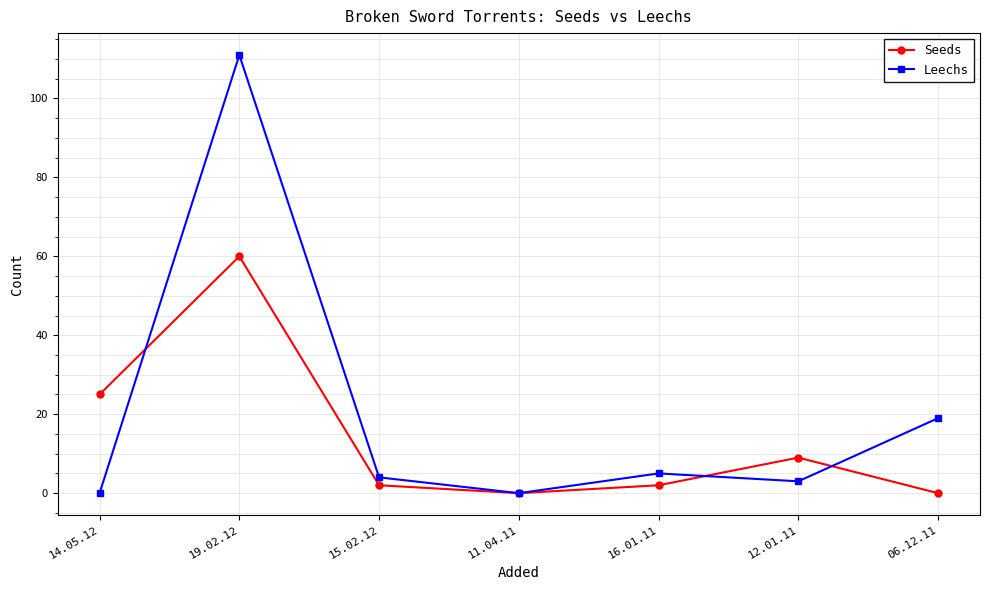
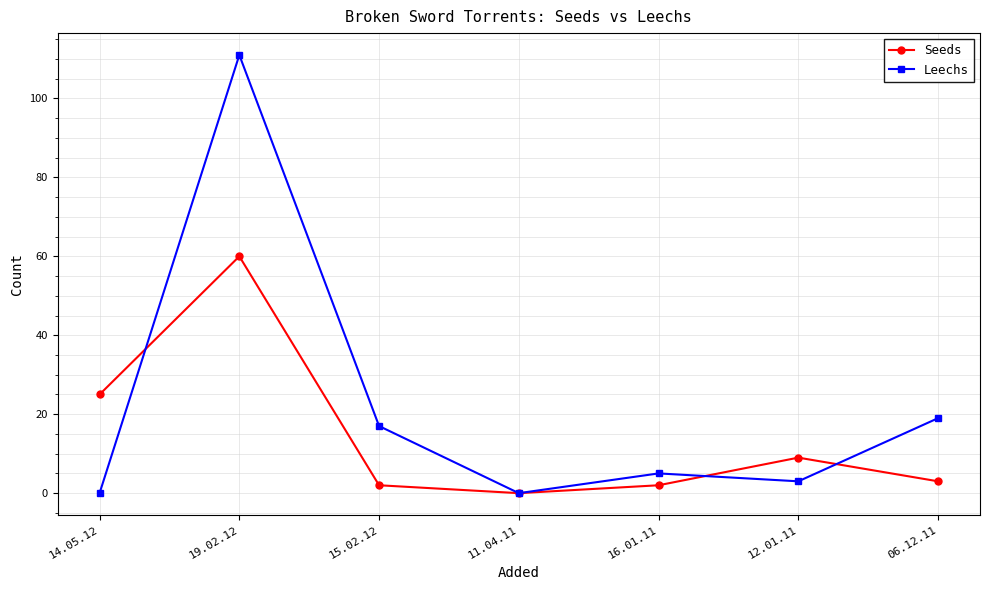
  {
    "Seeds": {
      "14.05.12": 25,
      "19.02.12": 60,
      "15.02.12": 2,
      "16.01.11": 2,
      "12.01.11": 9,
-     "06.12.11": 0
+     "06.12.11": 3
    },
    "Leechs": {
      "14.05.12": 0,
      "19.02.12": 111,
-     "15.02.12": 4,
+     "15.02.12": 17,
      "16.01.11": 5,
      "12.01.11": 3,
      "06.12.11": 19
    }
  }
